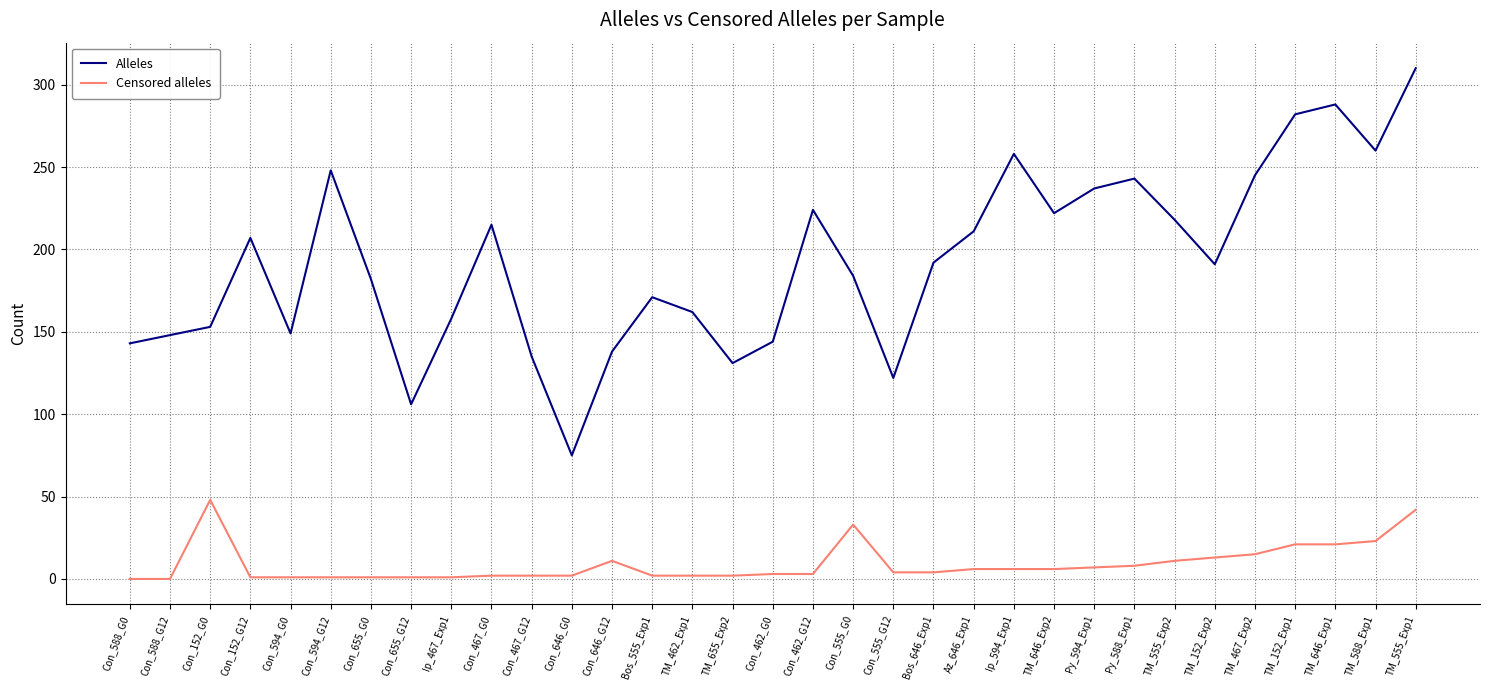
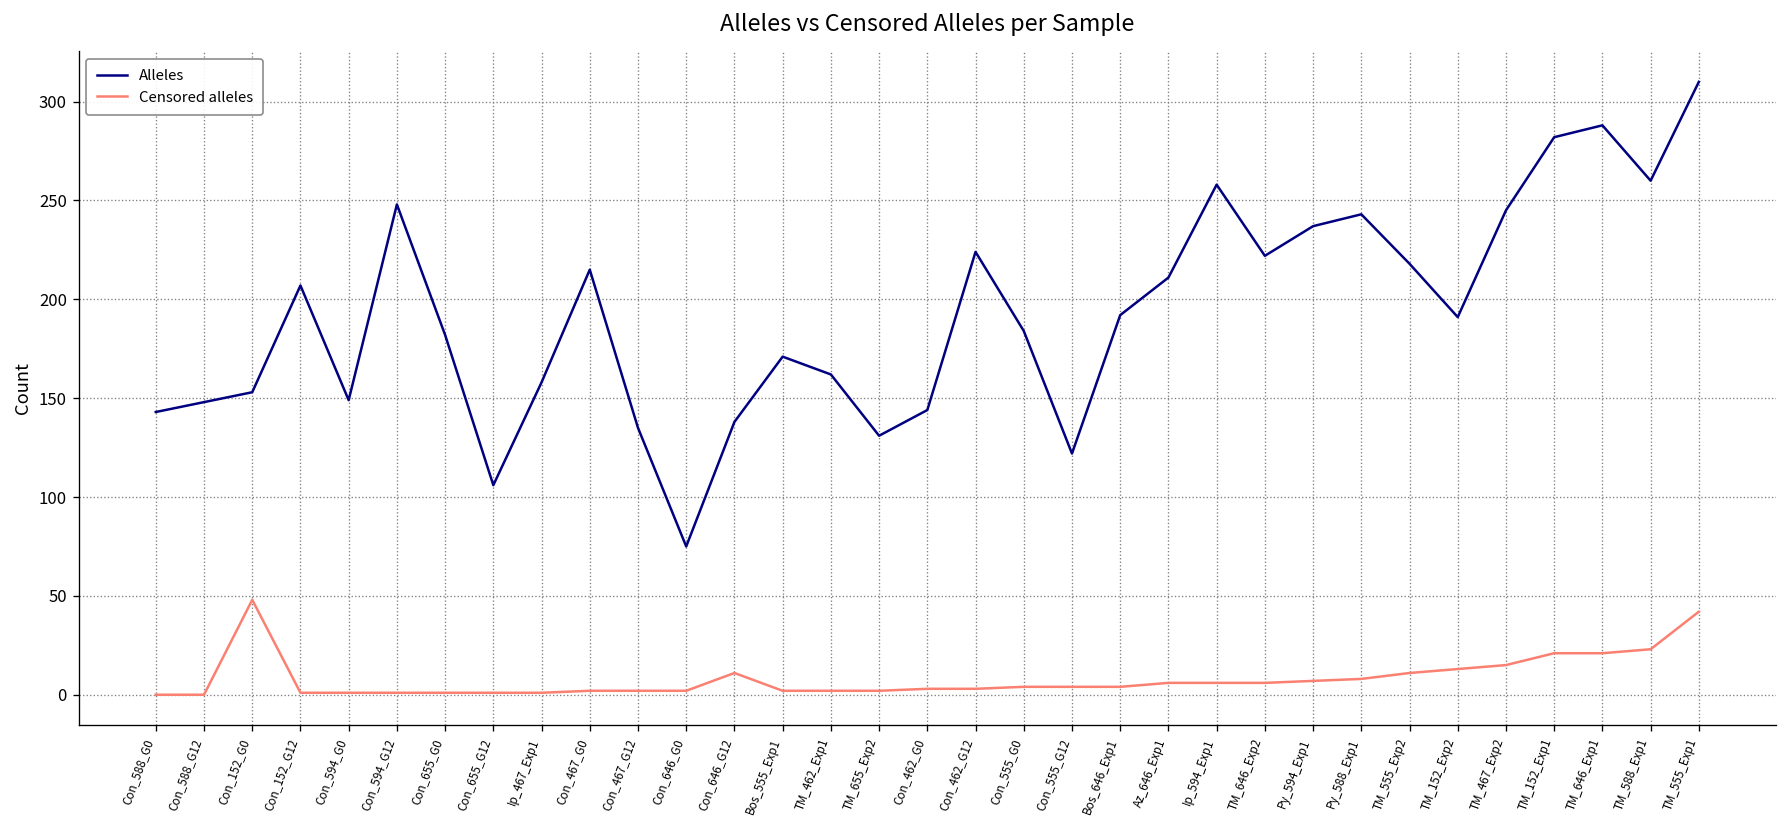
  {
    "Alleles": {
      "Con_588_G0": 143,
      "Con_588_G12": 148,
      "Con_152_G0": 153,
      "Con_152_G12": 207,
      "Con_594_G0": 149,
      "Con_594_G12": 248,
      "Con_655_G0": 182,
      "Con_655_G12": 106,
      "Ip_467_Exp1": 158,
      "Con_467_G0": 215,
      "Con_467_G12": 135,
      "Con_646_G0": 75,
      "Con_646_G12": 138,
      "Bos_555_Exp1": 171,
      "TM_462_Exp1": 162,
      "TM_655_Exp2": 131,
      "Con_462_G0": 144,
      "Con_462_G12": 224,
      "Con_555_G0": 184,
      "Con_555_G12": 122,
      "Bos_646_Exp1": 192,
      "Az_646_Exp1": 211,
      "Ip_594_Exp1": 258,
      "TM_646_Exp2": 222,
      "Py_594_Exp1": 237,
      "Py_588_Exp1": 243,
      "TM_555_Exp2": 218,
      "TM_152_Exp2": 191,
      "TM_467_Exp2": 245,
      "TM_152_Exp1": 282,
      "TM_646_Exp1": 288,
      "TM_588_Exp1": 260,
      "TM_555_Exp1": 310
    },
    "Censored alleles": {
      "Con_588_G0": 0,
      "Con_588_G12": 0,
      "Con_152_G0": 48,
      "Con_152_G12": 1,
      "Con_594_G0": 1,
      "Con_594_G12": 1,
      "Con_655_G0": 1,
      "Con_655_G12": 1,
      "Ip_467_Exp1": 1,
      "Con_467_G0": 2,
      "Con_467_G12": 2,
      "Con_646_G0": 2,
      "Con_646_G12": 11,
      "Bos_555_Exp1": 2,
      "TM_462_Exp1": 2,
      "TM_655_Exp2": 2,
      "Con_462_G0": 3,
      "Con_462_G12": 3,
-     "Con_555_G0": 33,
+     "Con_555_G0": 4,
      "Con_555_G12": 4,
      "Bos_646_Exp1": 4,
      "Az_646_Exp1": 6,
      "Ip_594_Exp1": 6,
      "TM_646_Exp2": 6,
      "Py_594_Exp1": 7,
      "Py_588_Exp1": 8,
      "TM_555_Exp2": 11,
      "TM_152_Exp2": 13,
      "TM_467_Exp2": 15,
      "TM_152_Exp1": 21,
      "TM_646_Exp1": 21,
      "TM_588_Exp1": 23,
      "TM_555_Exp1": 42
    }
  }
